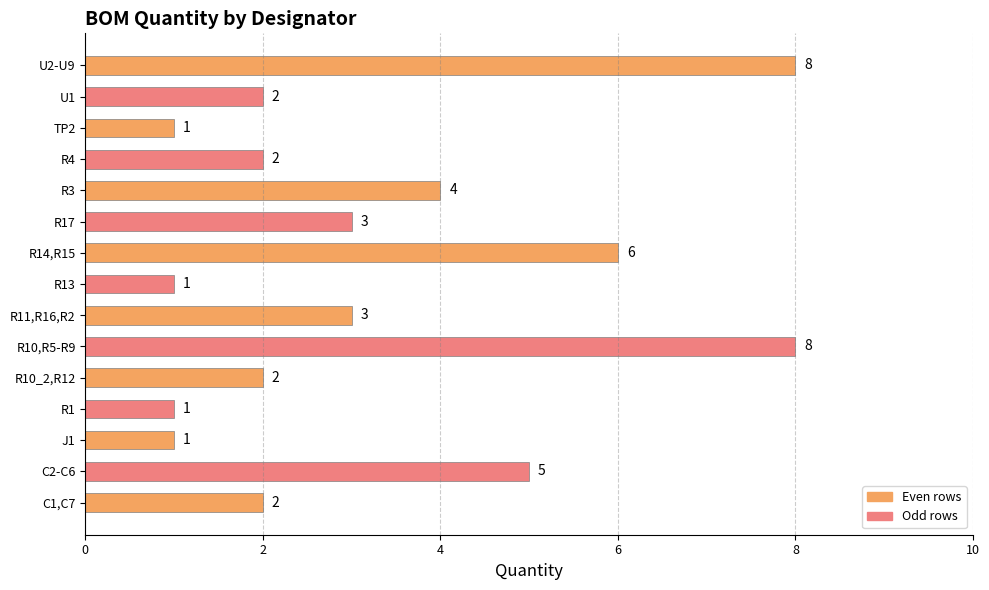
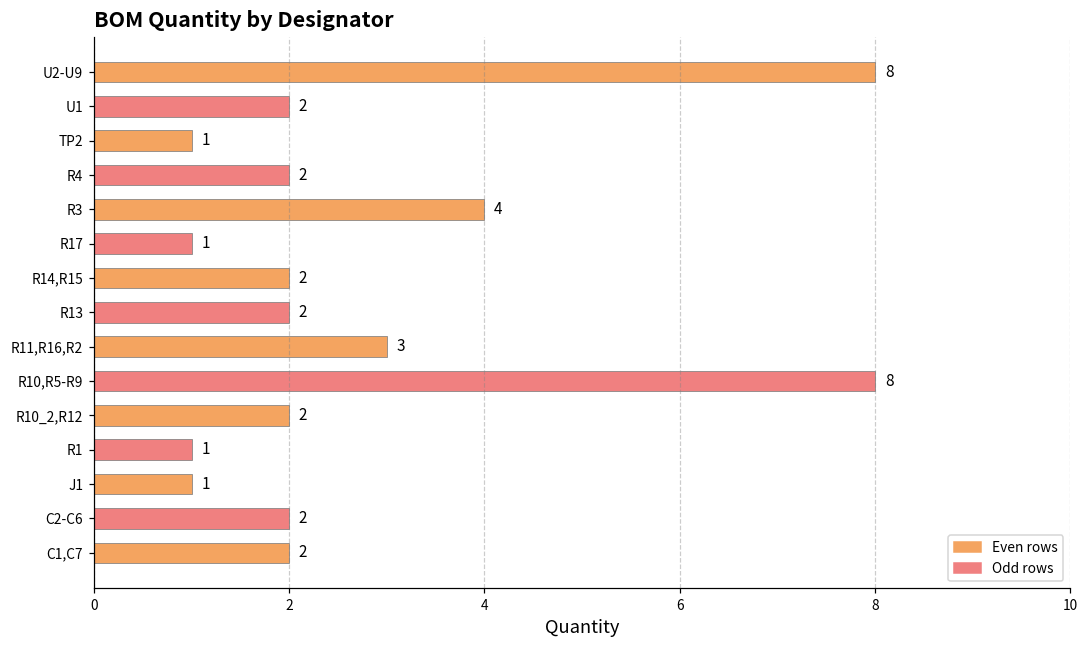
  {
    "U2-U9": 8,
    "U1": 2,
    "TP2": 1,
    "R4": 2,
    "R3": 4,
-   "R17": 3,
-   "R14,R15": 6,
-   "R13": 1,
+   "R17": 1,
+   "R14,R15": 2,
+   "R13": 2,
    "R11,R16,R2": 3,
    "R10,R5-R9": 8,
    "R10_2,R12": 2,
    "R1": 1,
    "J1": 1,
-   "C2-C6": 5,
+   "C2-C6": 2,
    "C1,C7": 2
  }
